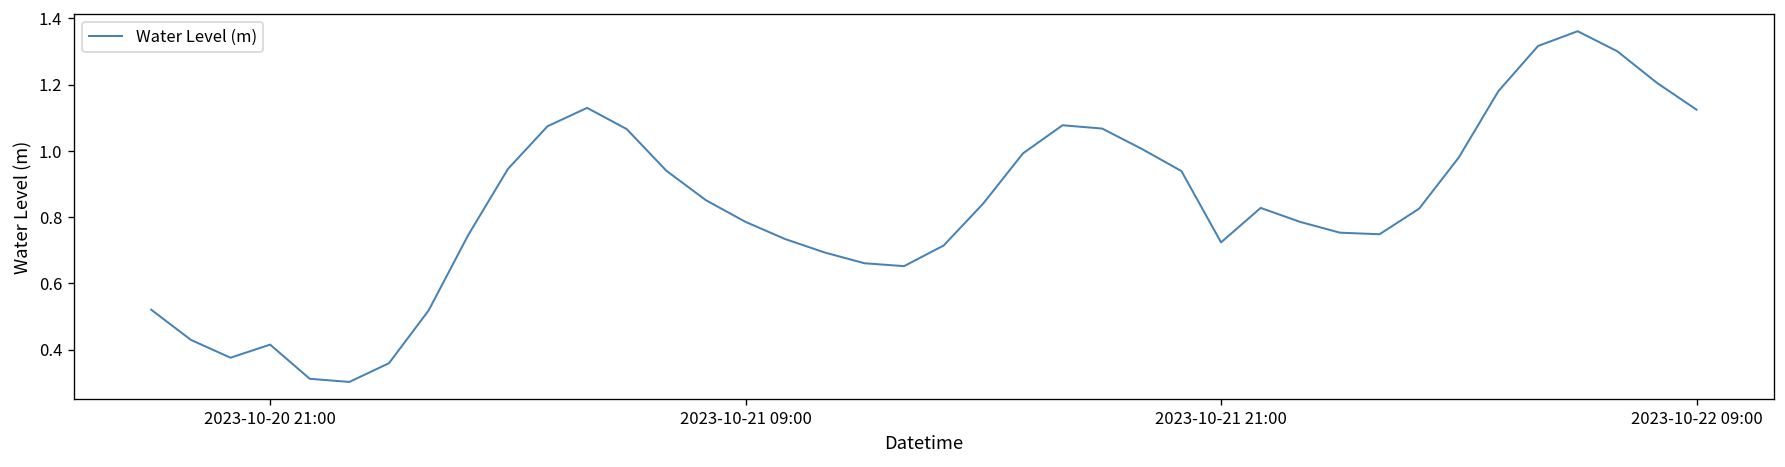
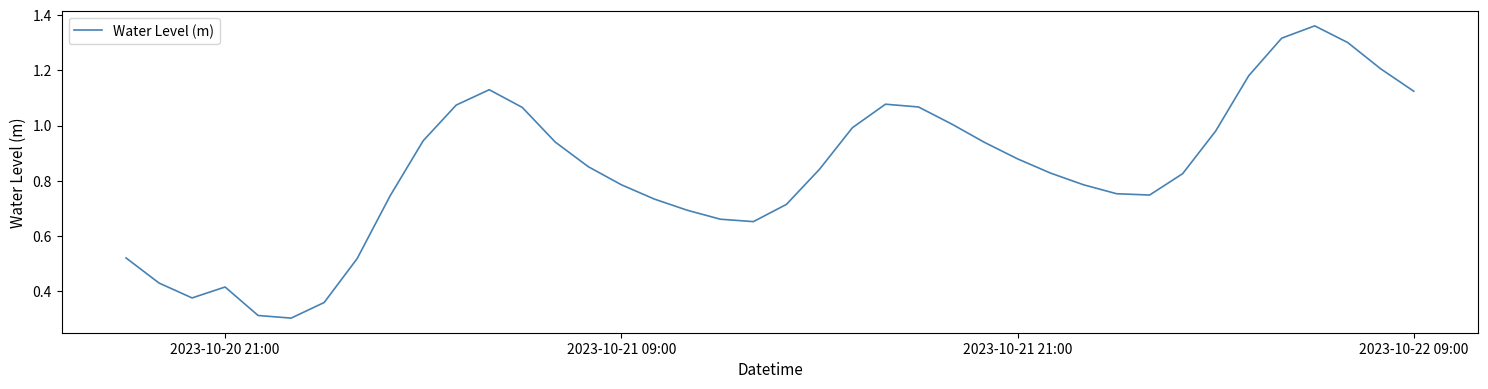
  {
    "2023-10-20 21:00": 0.42,
    "2023-10-21 09:00": 0.79,
-   "2023-10-21 21:00": 0.72,
+   "2023-10-21 21:00": 0.88,
    "2023-10-22 09:00": 1.12
  }
